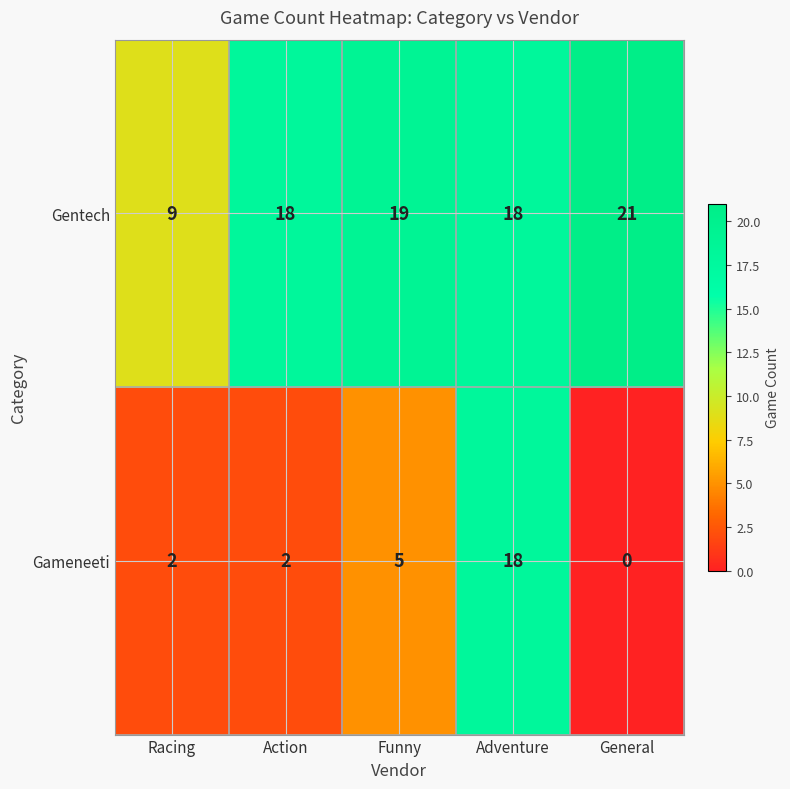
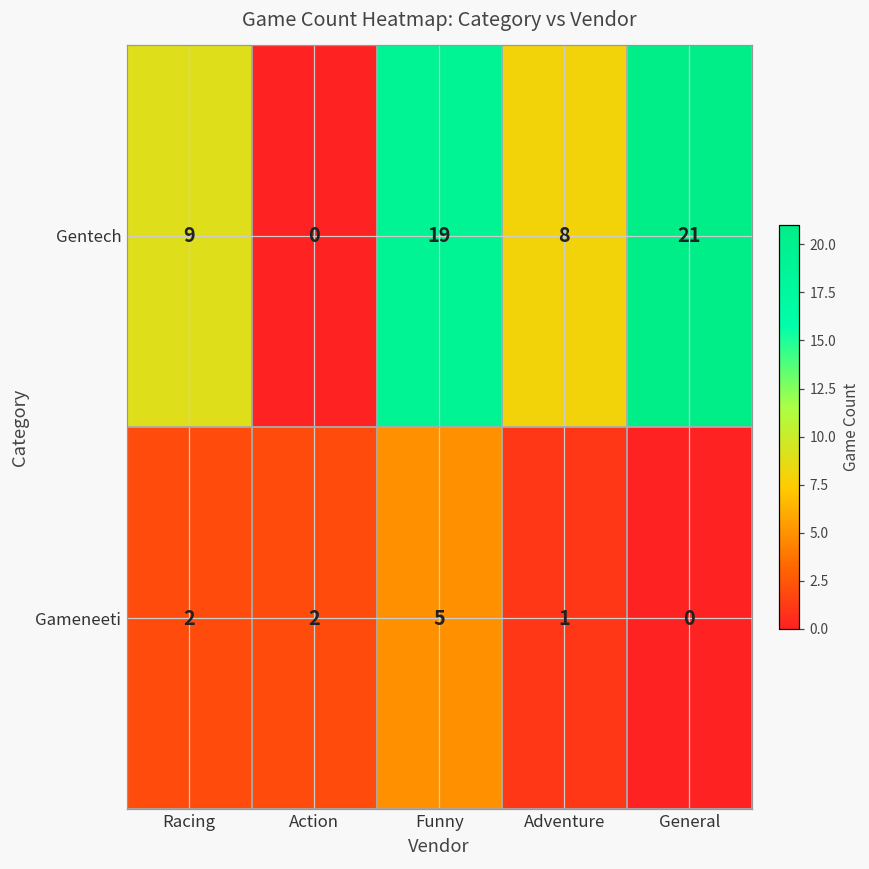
  {
    "Gentech": {
      "Racing": 9,
-     "Action": 18,
+     "Action": 0,
      "Funny": 19,
-     "Adventure": 18,
+     "Adventure": 8,
      "General": 21
    },
    "Gameneeti": {
      "Racing": 2,
      "Action": 2,
      "Funny": 5,
-     "Adventure": 18,
+     "Adventure": 1,
      "General": 0
    }
  }
